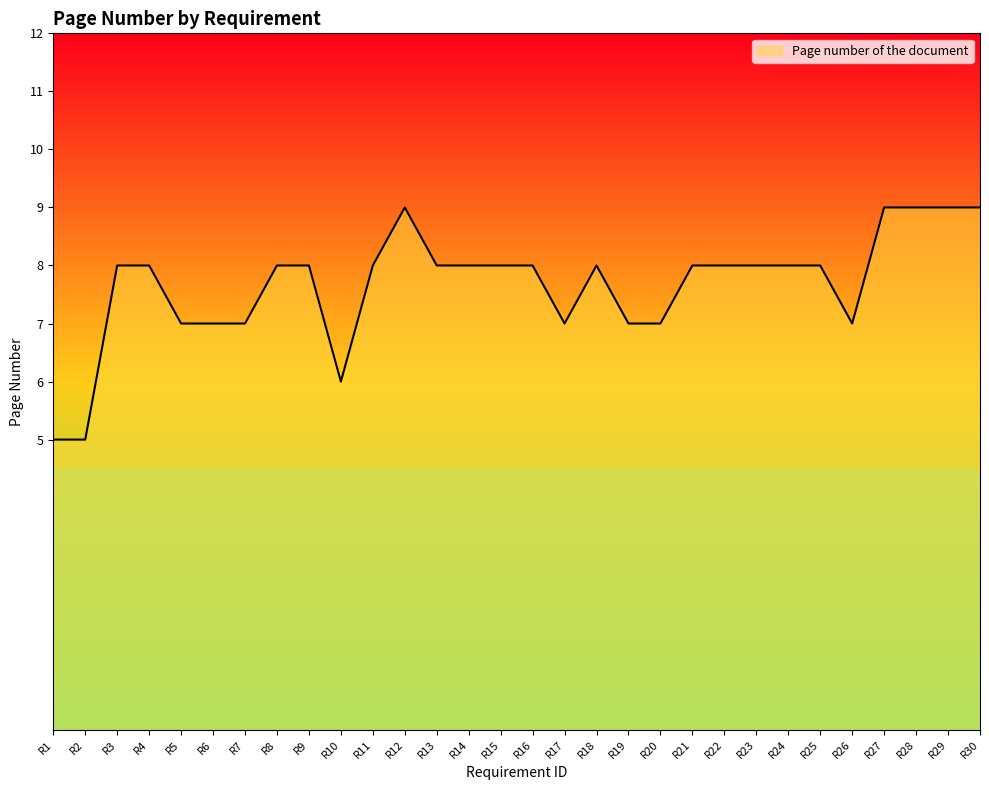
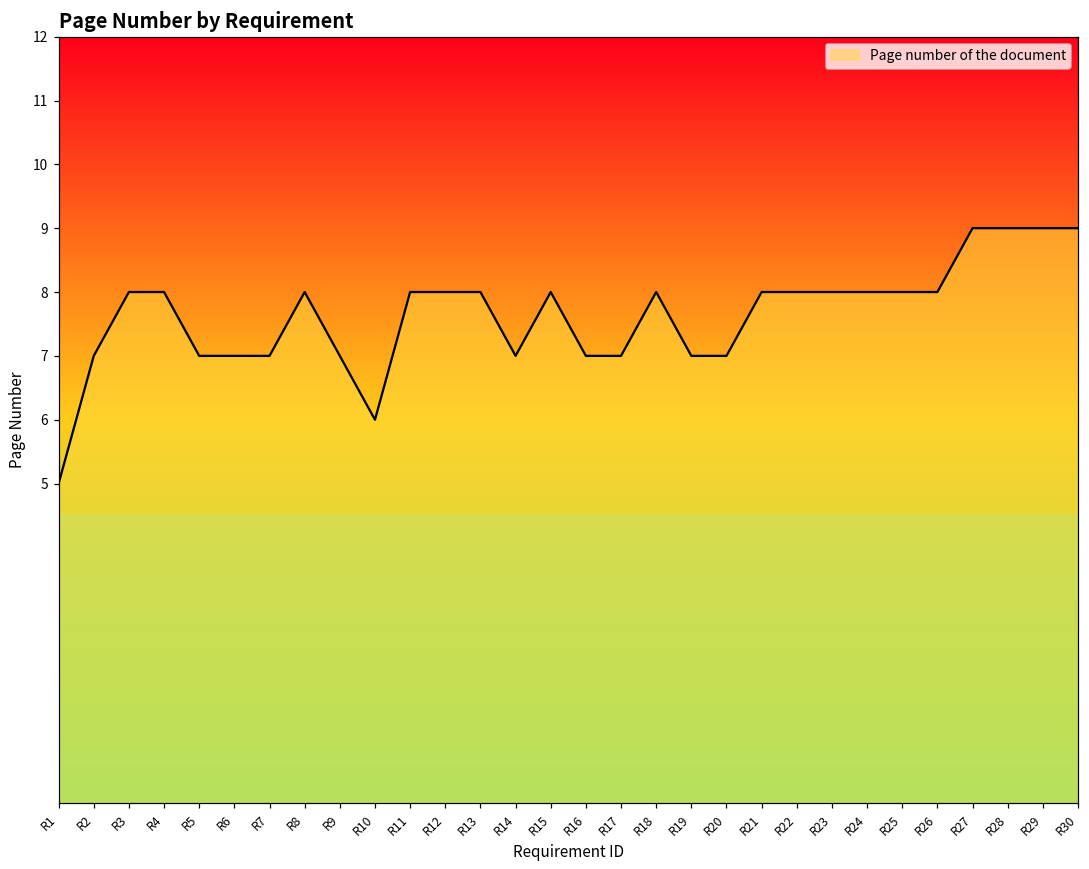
  {
    "R1": 5,
-   "R2": 5,
+   "R2": 7,
    "R3": 8,
    "R4": 8,
    "R5": 7,
    "R6": 7,
    "R7": 7,
    "R8": 8,
-   "R9": 8,
+   "R9": 7,
    "R10": 6,
    "R11": 8,
-   "R12": 9,
+   "R12": 8,
    "R13": 8,
-   "R14": 8,
+   "R14": 7,
    "R15": 8,
-   "R16": 8,
+   "R16": 7,
    "R17": 7,
    "R18": 8,
    "R19": 7,
    "R20": 7,
    "R21": 8,
    "R22": 8,
    "R23": 8,
    "R24": 8,
    "R25": 8,
-   "R26": 7,
+   "R26": 8,
    "R27": 9,
    "R28": 9,
    "R29": 9,
    "R30": 9
  }
